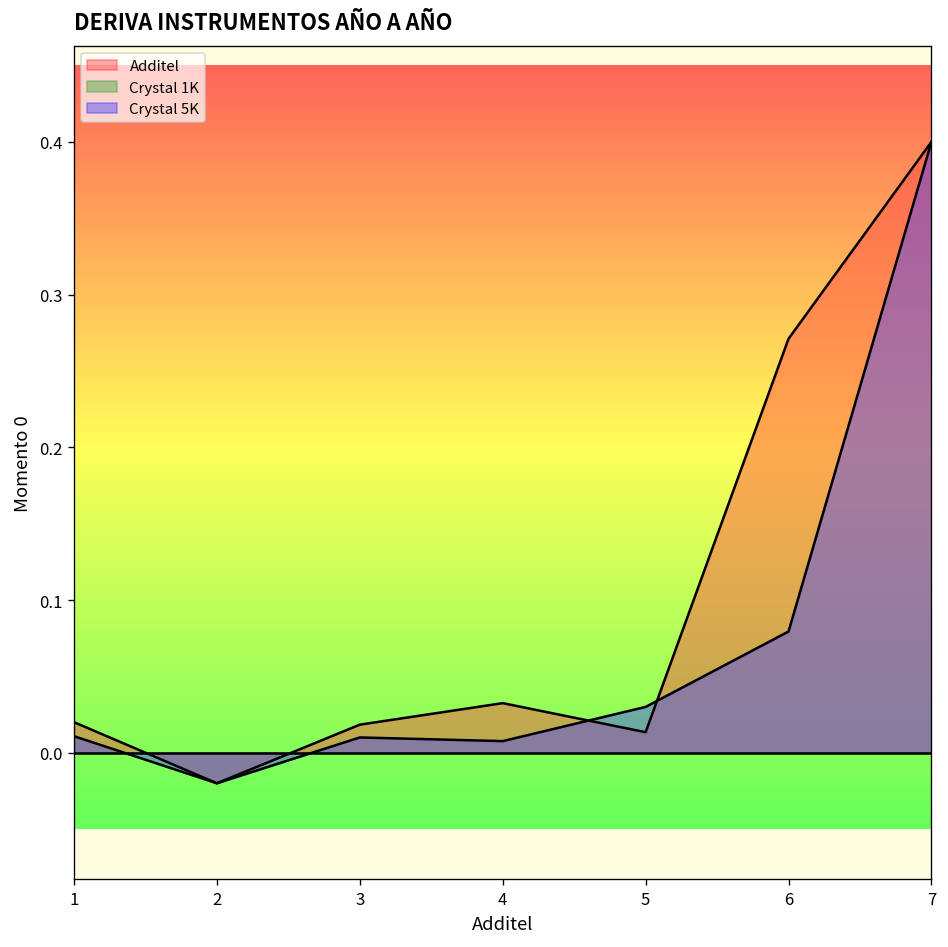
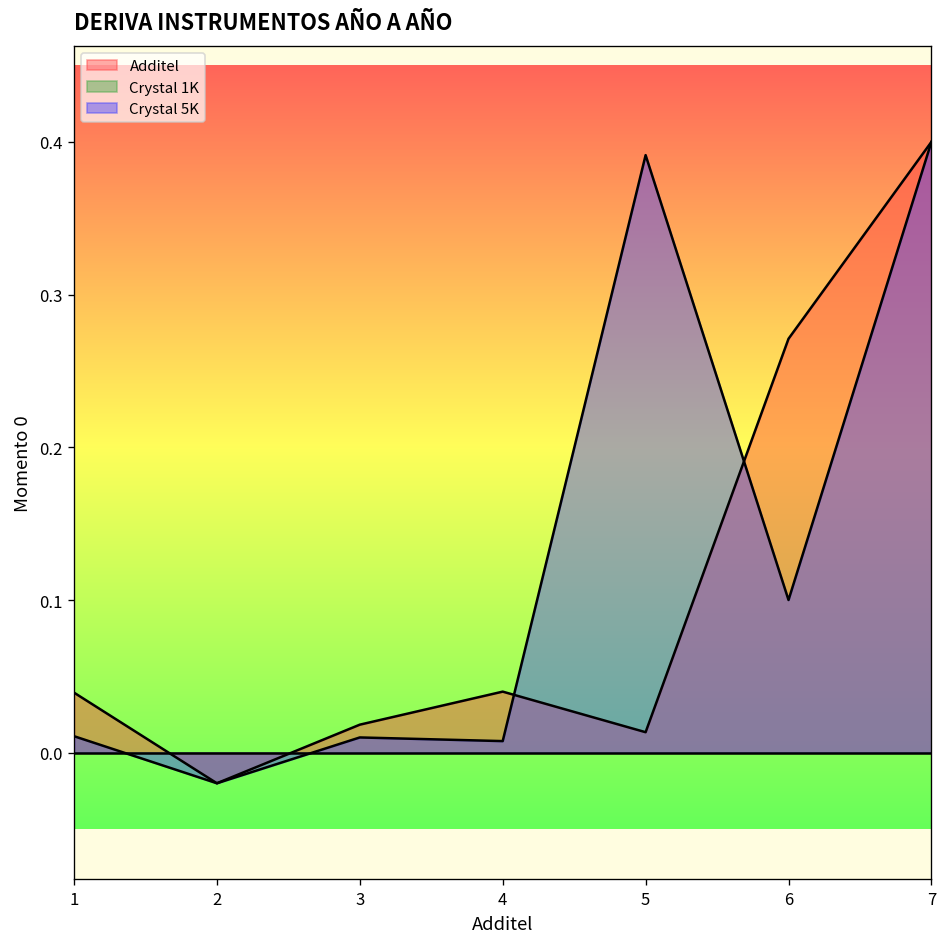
  {
    "Additel": {
-     "1": 0.020,
-     "4": 0.032
+     "1": 0.039,
+     "4": 0.040
    },
    "Crystal 1K": {
      "1": 0.000,
      "3": 0.000,
      "4": 0.000,
      "5": 0.000,
      "6": 0.000,
      "7": 0.000
    },
    "Crystal 5K": {
-     "5": 0.030,
-     "6": 0.079
+     "5": 0.391,
+     "6": 0.100
    }
  }
